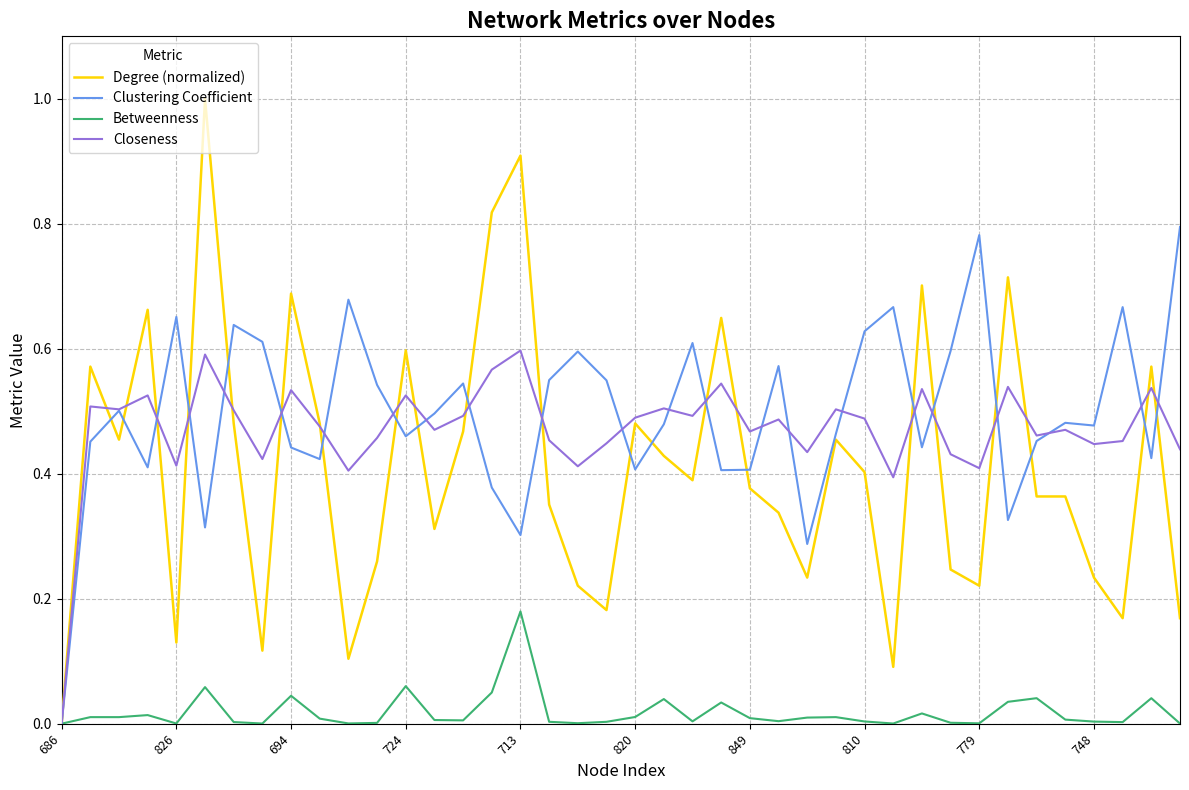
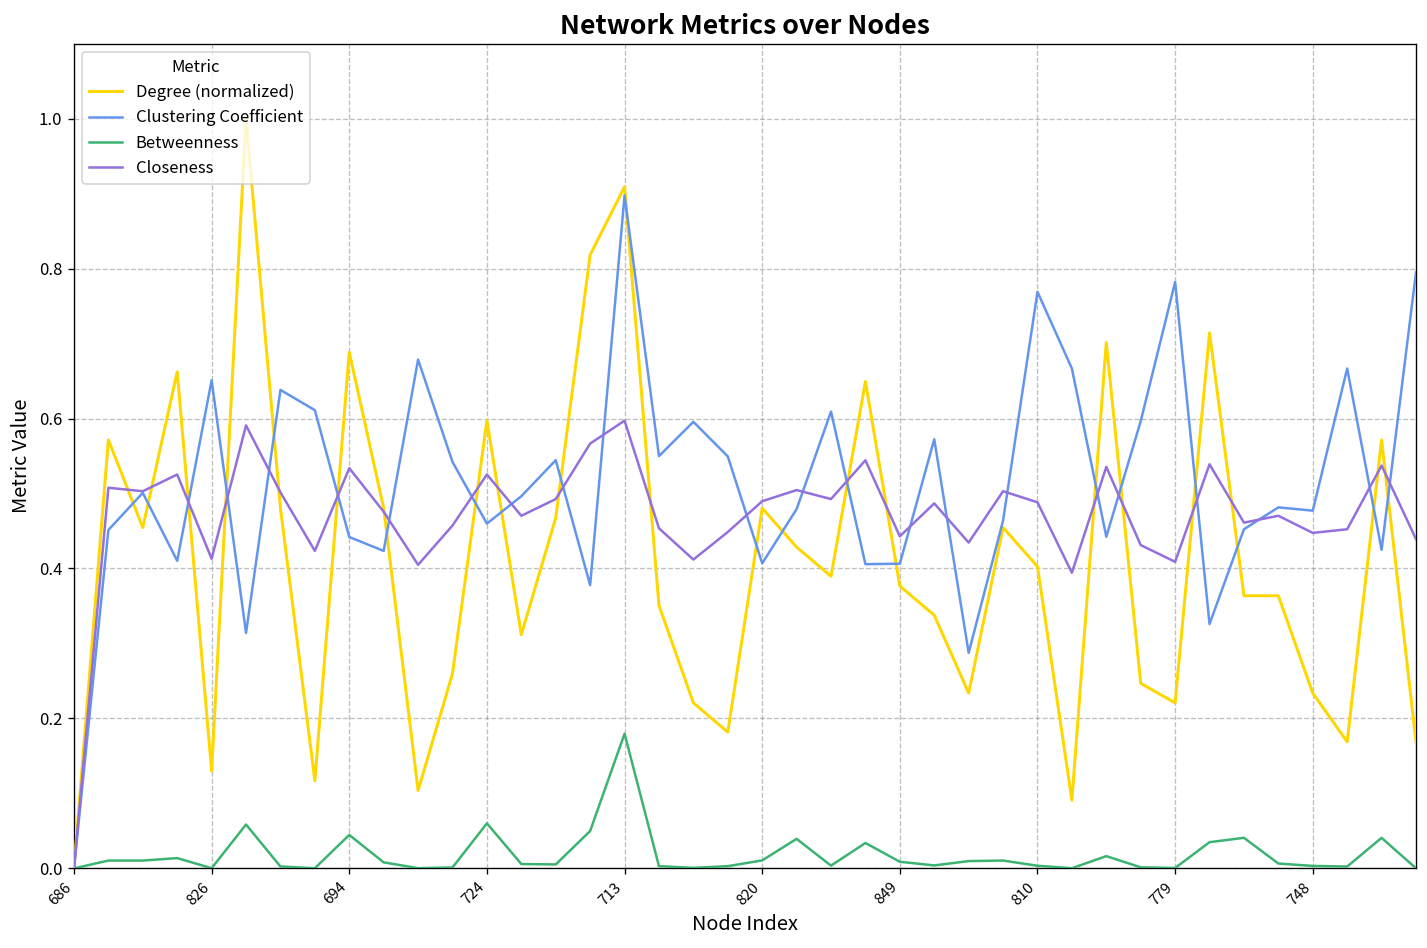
  {
    "Degree (normalized)": {
      "826": 0.13,
      "694": 0.69,
      "724": 0.60,
      "713": 0.91,
      "820": 0.48,
      "849": 0.38,
      "810": 0.40,
      "779": 0.22,
      "748": 0.23
    },
    "Clustering Coefficient": {
      "826": 0.65,
      "694": 0.44,
      "724": 0.46,
-     "713": 0.30,
+     "713": 0.90,
      "820": 0.41,
      "849": 0.41,
-     "810": 0.63,
+     "810": 0.77,
      "779": 0.78,
      "748": 0.48
    },
    "Betweenness": {
      "826": 0.00,
      "694": 0.04,
      "724": 0.06,
      "713": 0.18,
      "820": 0.01,
      "849": 0.01,
      "810": 0.00,
      "779": 0.00,
      "748": 0.00
    },
    "Closeness": {
      "826": 0.41,
      "694": 0.53,
      "724": 0.53,
      "713": 0.60,
      "820": 0.49,
-     "849": 0.47,
+     "849": 0.44,
      "810": 0.49,
      "779": 0.41,
      "748": 0.45
    }
  }
